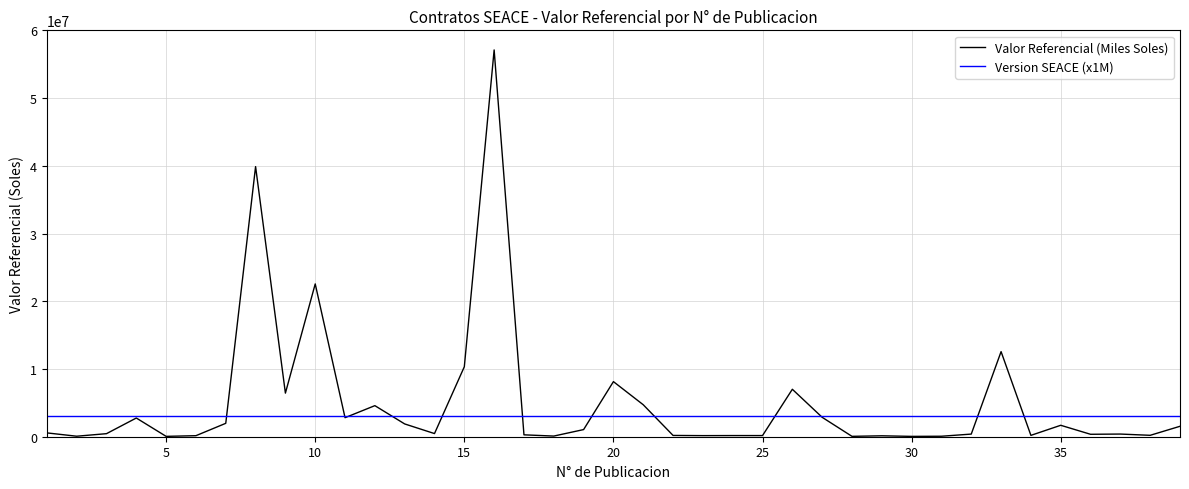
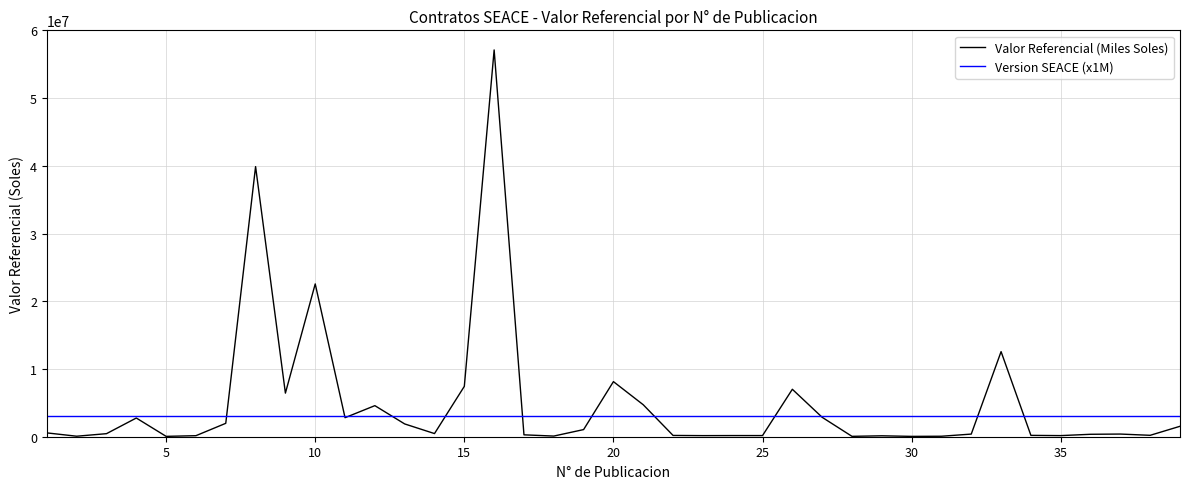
  {
    "Valor Referencial (Miles Soles)": {
      "5": 0,
      "10": 23000000,
-     "15": 10000000,
+     "15": 7000000,
      "20": 8000000,
      "25": 0,
      "30": 0,
-     "35": 2000000
+     "35": 0
    },
    "Version SEACE (x1M)": {
      "5": 3000000,
      "10": 3000000,
      "15": 3000000,
      "20": 3000000,
      "25": 3000000,
      "30": 3000000,
      "35": 3000000
    }
  }
